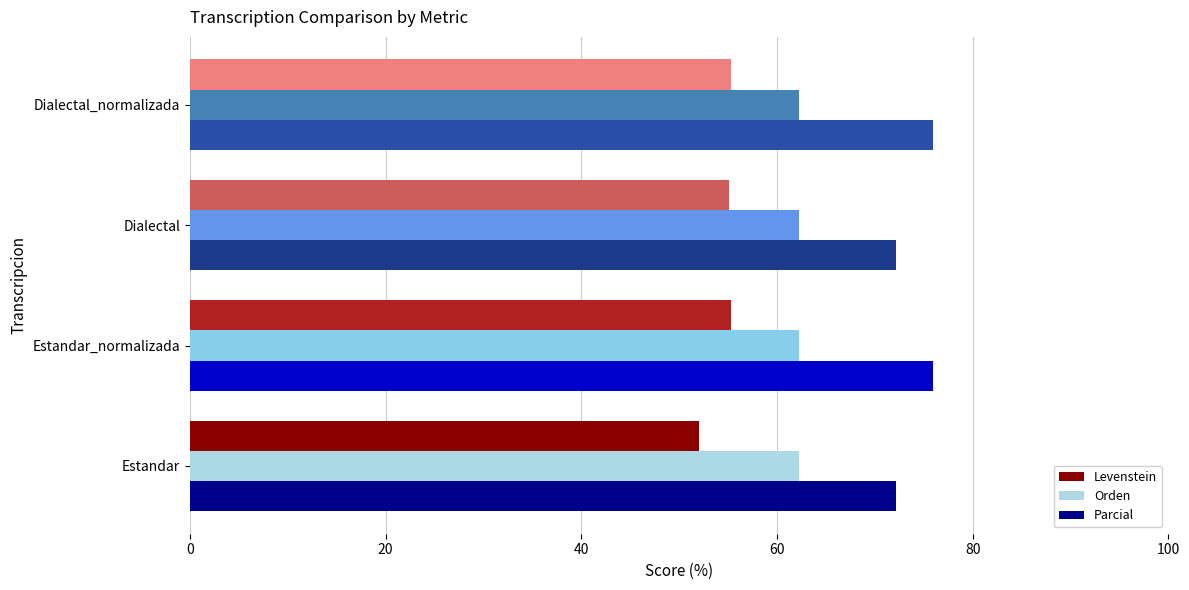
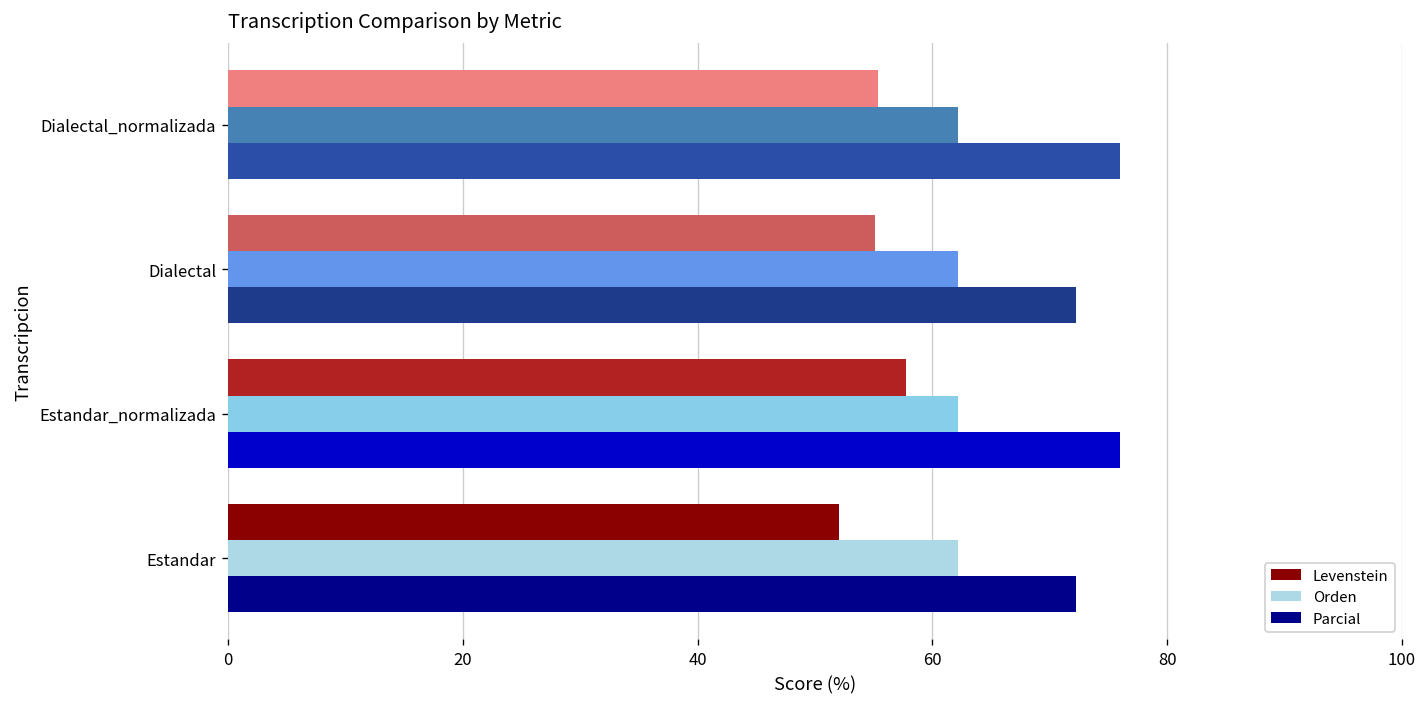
  {
    "Levenstein": {
      "Dialectal_normalizada": 55,
      "Dialectal": 55,
-     "Estandar_normalizada": 55,
+     "Estandar_normalizada": 58,
      "Estandar": 52
    },
    "Orden": {
      "Dialectal_normalizada": 62,
      "Dialectal": 62,
      "Estandar_normalizada": 62,
      "Estandar": 62
    },
    "Parcial": {
      "Dialectal_normalizada": 76,
      "Dialectal": 72,
      "Estandar_normalizada": 76,
      "Estandar": 72
    }
  }
